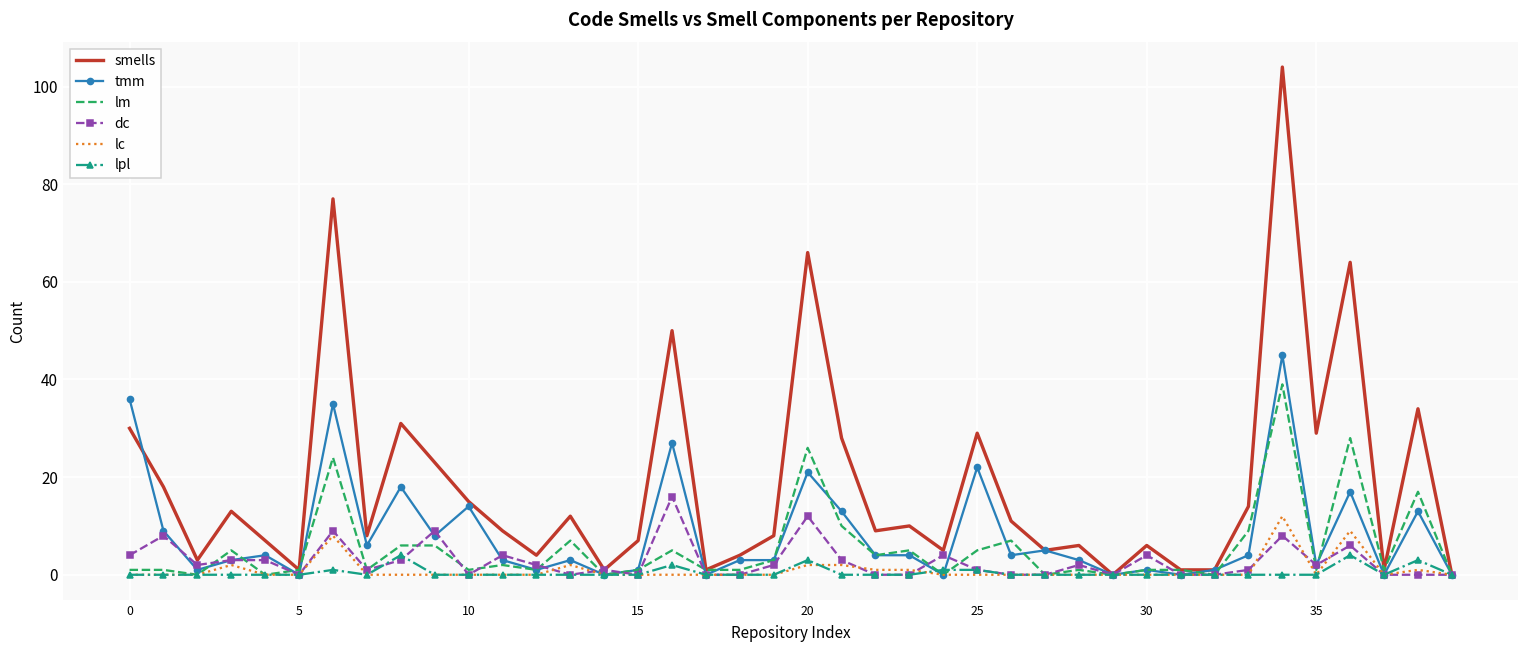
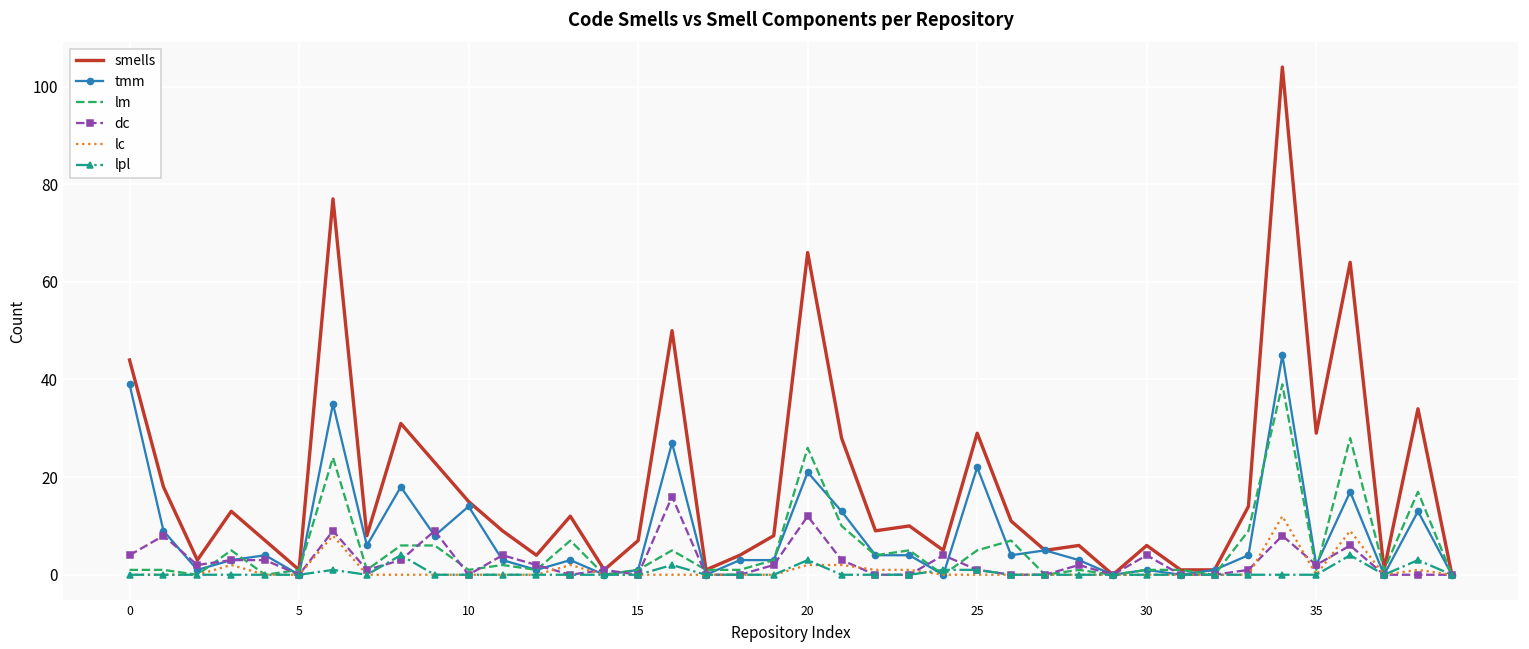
  {
    "smells": {
-     "0": 30,
+     "0": 44,
      "10": 15,
      "15": 7,
      "20": 66,
      "25": 29,
      "30": 6,
      "35": 29
    },
    "tmm": {
-     "0": 36,
+     "0": 39,
      "10": 14,
      "20": 21,
      "25": 22
    },
    "dc": {
      "0": 4,
      "20": 12,
      "30": 4
    },
    "lc": {
      "20": 2,
      "25": 0
    }
  }
